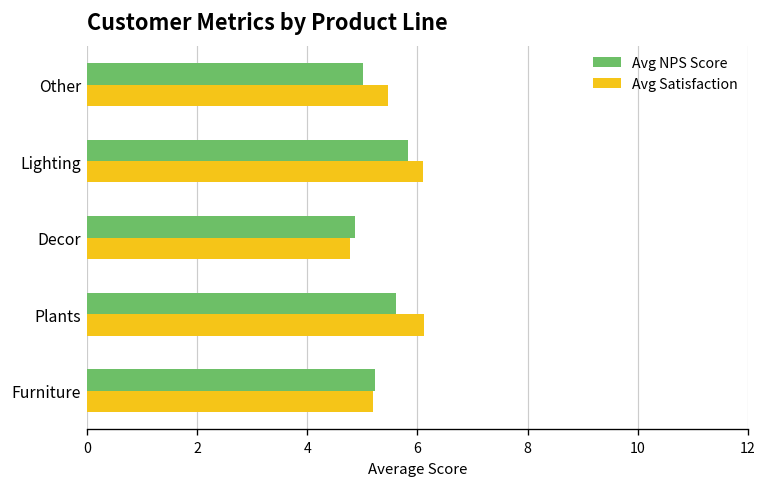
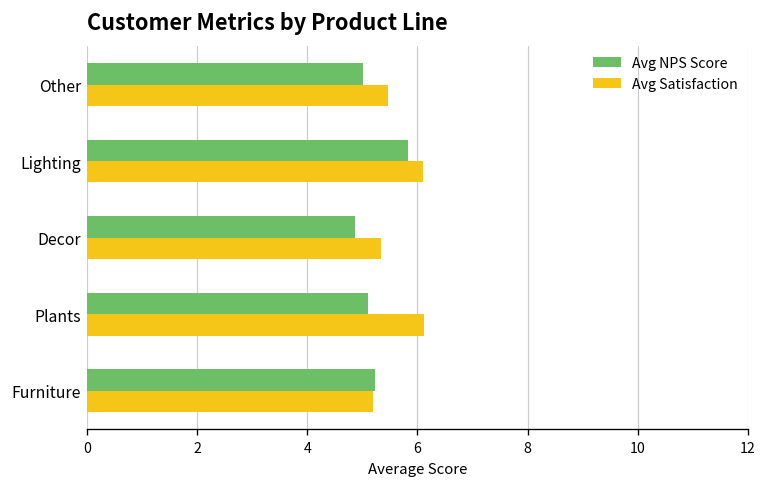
  {
    "Avg NPS Score": {
      "Other": 5.0,
      "Lighting": 5.8,
      "Decor": 4.9,
-     "Plants": 5.6,
+     "Plants": 5.1,
      "Furniture": 5.2
    },
    "Avg Satisfaction": {
      "Other": 5.5,
      "Lighting": 6.1,
-     "Decor": 4.8,
+     "Decor": 5.3,
      "Plants": 6.1,
      "Furniture": 5.2
    }
  }
